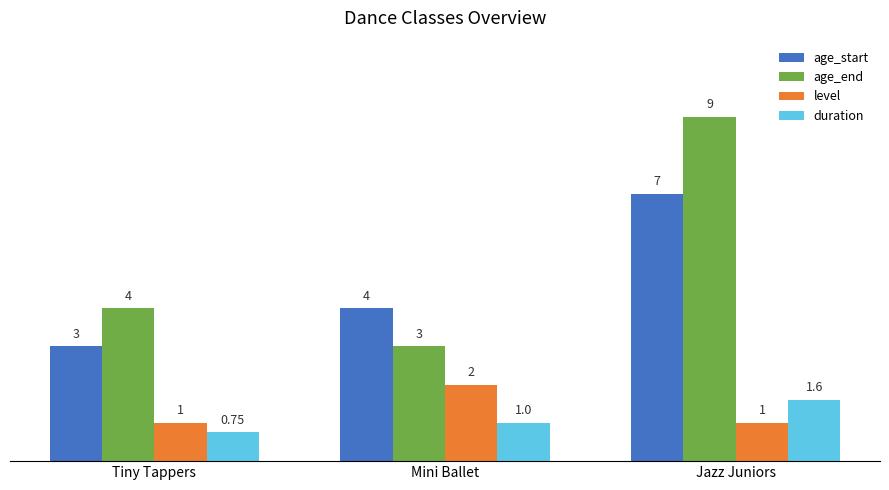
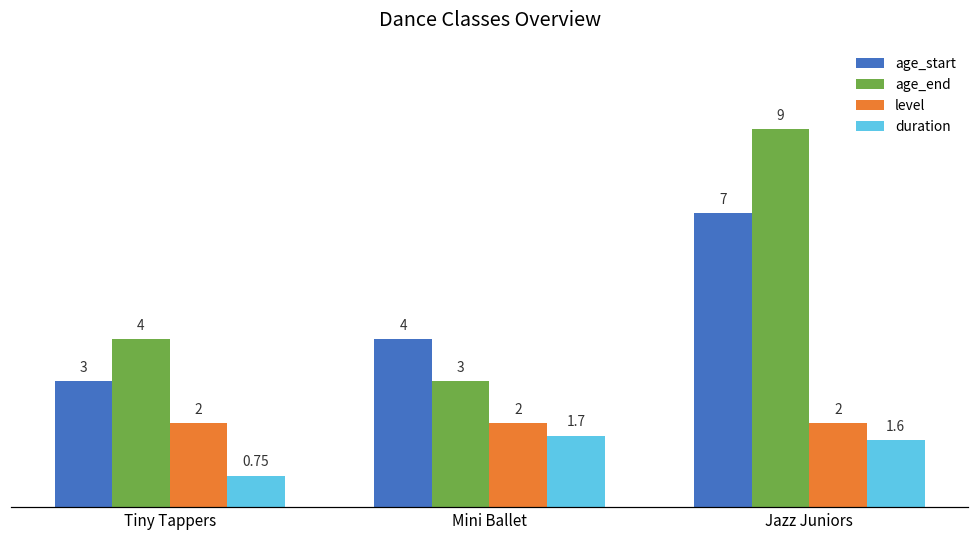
  {
    "age_start": {
      "Tiny Tappers": 3,
      "Mini Ballet": 4,
      "Jazz Juniors": 7
    },
    "age_end": {
      "Tiny Tappers": 4,
      "Mini Ballet": 3,
      "Jazz Juniors": 9
    },
    "level": {
-     "Tiny Tappers": 1,
+     "Tiny Tappers": 2,
      "Mini Ballet": 2,
-     "Jazz Juniors": 1
+     "Jazz Juniors": 2
    },
    "duration": {
      "Tiny Tappers": 0.75,
-     "Mini Ballet": 1.0,
+     "Mini Ballet": 1.7,
      "Jazz Juniors": 1.6
    }
  }
